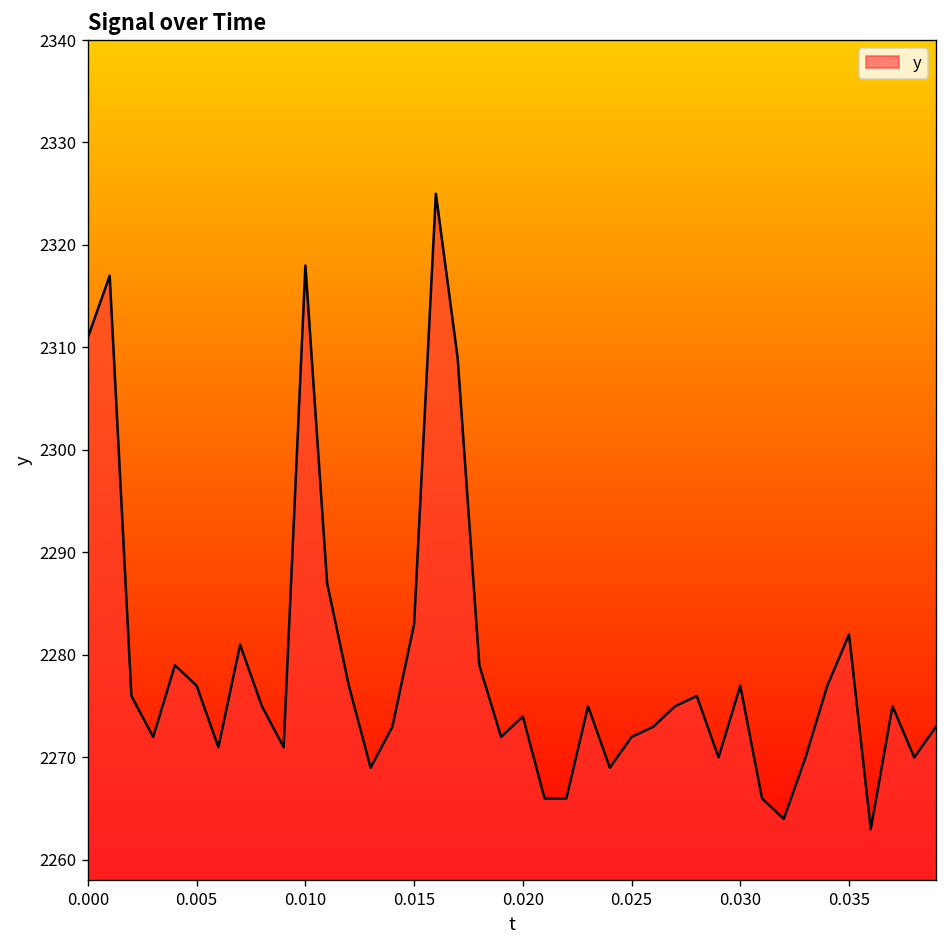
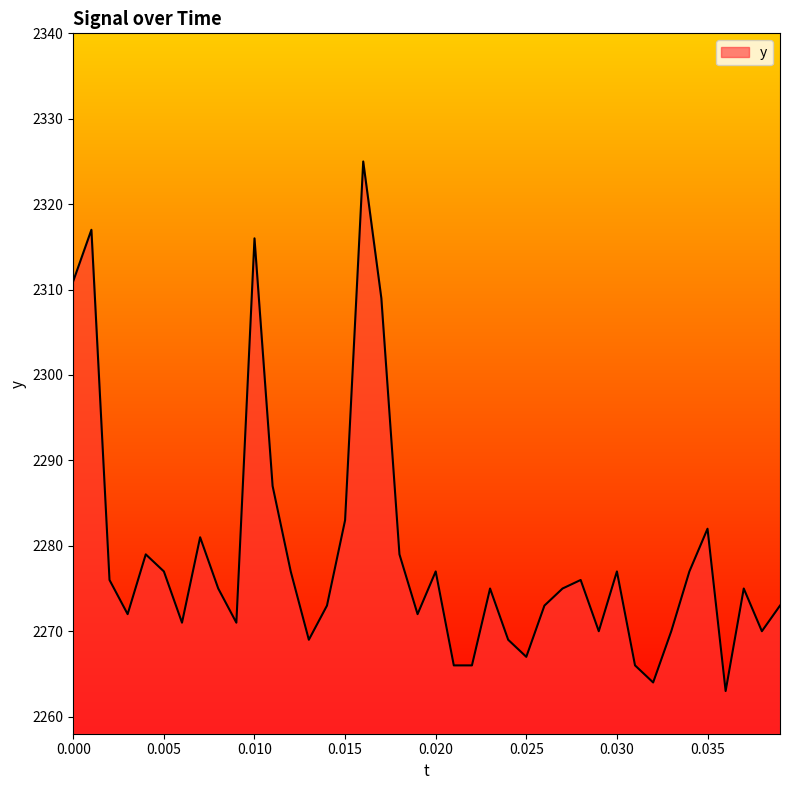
  {
    "0.000": 2311,
    "0.005": 2277,
-   "0.010": 2318,
+   "0.010": 2316,
    "0.015": 2283,
-   "0.020": 2274,
-   "0.025": 2272,
+   "0.020": 2277,
+   "0.025": 2267,
    "0.030": 2277,
    "0.035": 2282
  }
